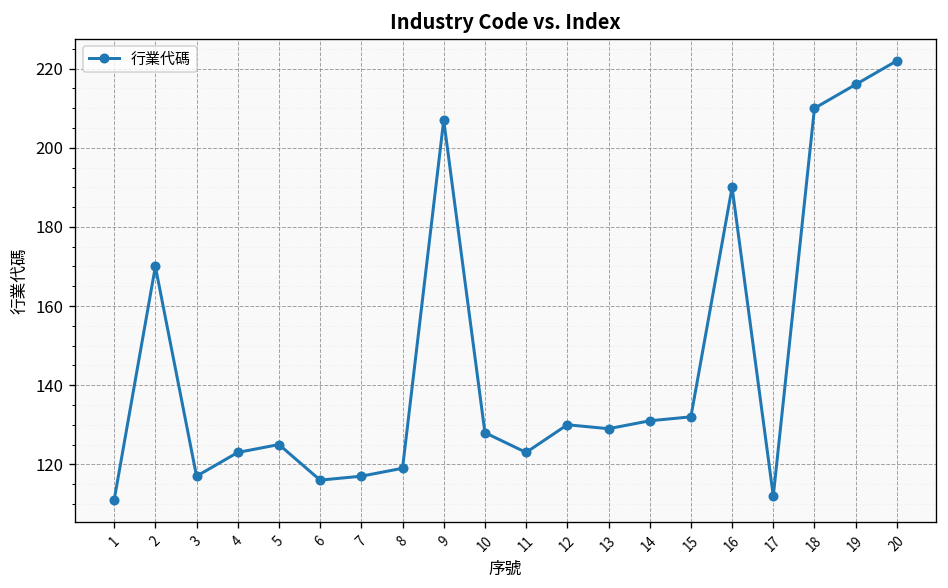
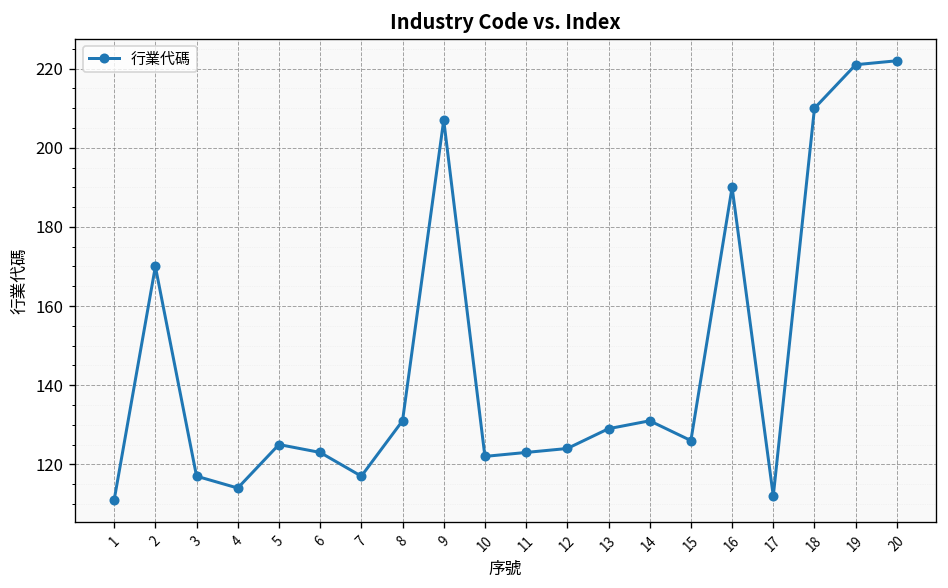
  {
    "1": 111,
    "2": 170,
    "3": 117,
-   "4": 123,
+   "4": 114,
    "5": 125,
-   "6": 116,
+   "6": 123,
    "7": 117,
-   "8": 119,
+   "8": 131,
    "9": 207,
-   "10": 128,
+   "10": 122,
    "11": 123,
-   "12": 130,
+   "12": 124,
    "13": 129,
    "14": 131,
-   "15": 132,
+   "15": 126,
    "16": 190,
    "17": 112,
    "18": 210,
-   "19": 216,
+   "19": 221,
    "20": 222
  }
